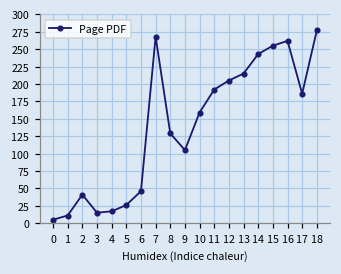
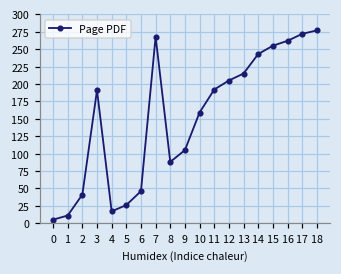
  {
    "0": 10,
    "1": 10,
    "2": 40,
-   "3": 20,
+   "3": 190,
    "4": 20,
    "5": 30,
    "6": 50,
    "7": 270,
-   "8": 130,
+   "8": 90,
    "9": 110,
    "10": 160,
    "11": 190,
    "12": 210,
    "13": 220,
    "14": 240,
    "15": 260,
    "16": 260,
-   "17": 190,
+   "17": 270,
    "18": 280
  }
